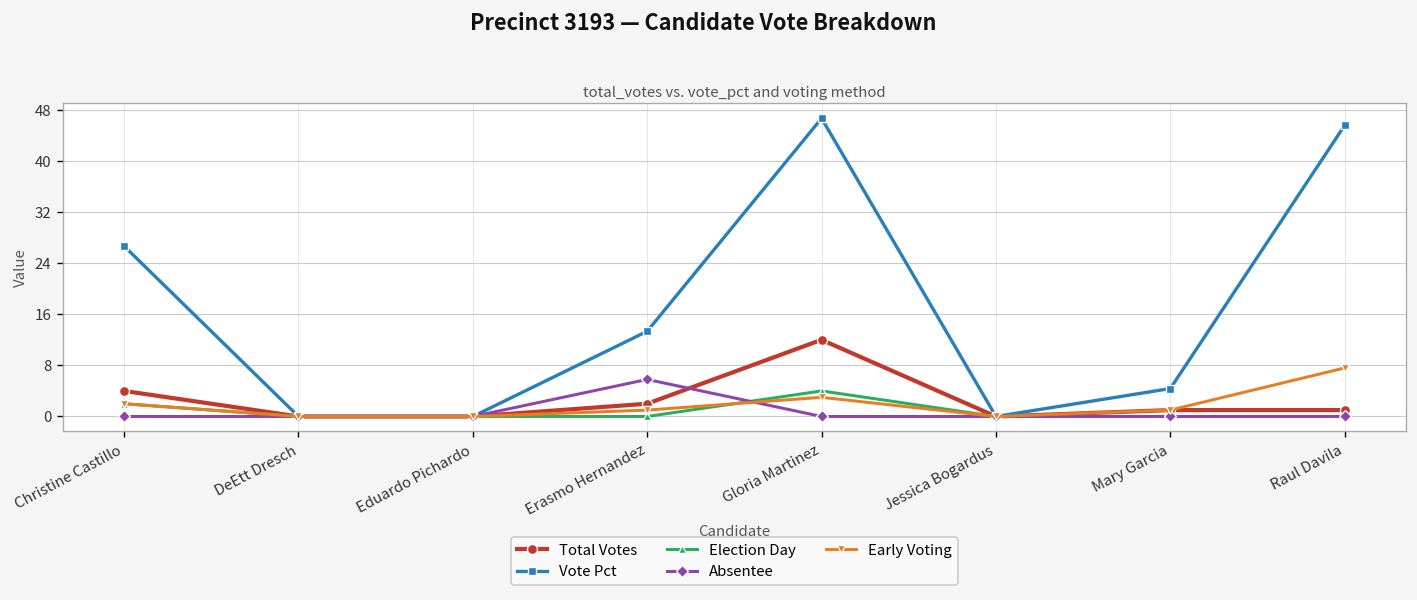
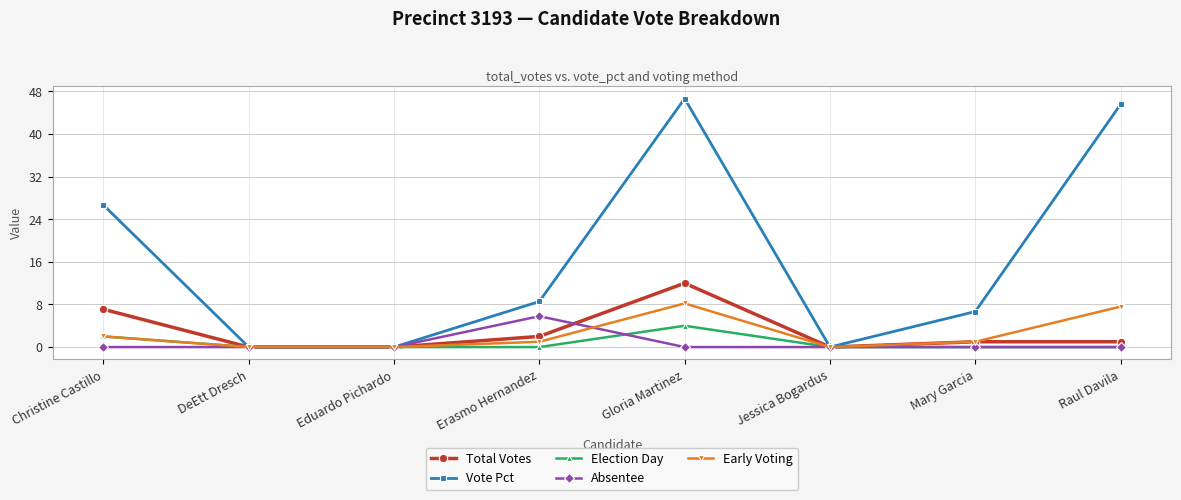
  {
    "Total Votes": {
-     "Christine Castillo": 4,
+     "Christine Castillo": 7,
      "Erasmo Hernandez": 2,
      "Gloria Martinez": 12,
      "Raul Davila": 1
    },
    "Vote Pct": {
      "Christine Castillo": 27,
-     "Erasmo Hernandez": 13,
+     "Erasmo Hernandez": 9,
      "Gloria Martinez": 47,
-     "Mary Garcia": 4,
+     "Mary Garcia": 7,
      "Raul Davila": 46
    },
    "Election Day": {
      "Erasmo Hernandez": 0,
      "Gloria Martinez": 4
    },
    "Absentee": {
      "Christine Castillo": 0,
      "Erasmo Hernandez": 6,
      "Gloria Martinez": 0
    },
    "Early Voting": {
      "Erasmo Hernandez": 1,
-     "Gloria Martinez": 3,
+     "Gloria Martinez": 8,
      "Raul Davila": 8
    }
  }
